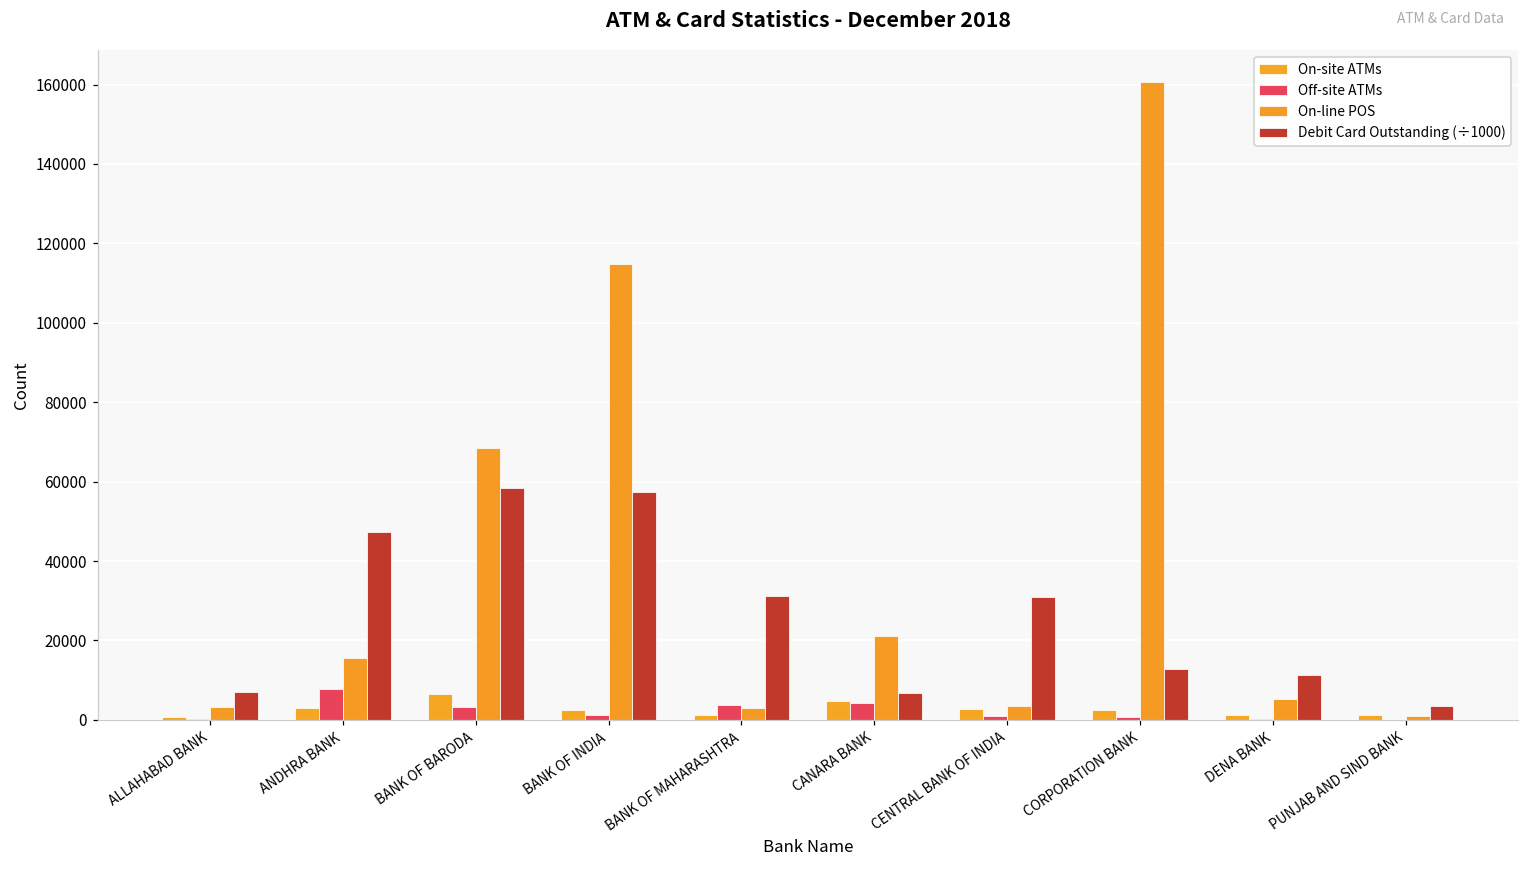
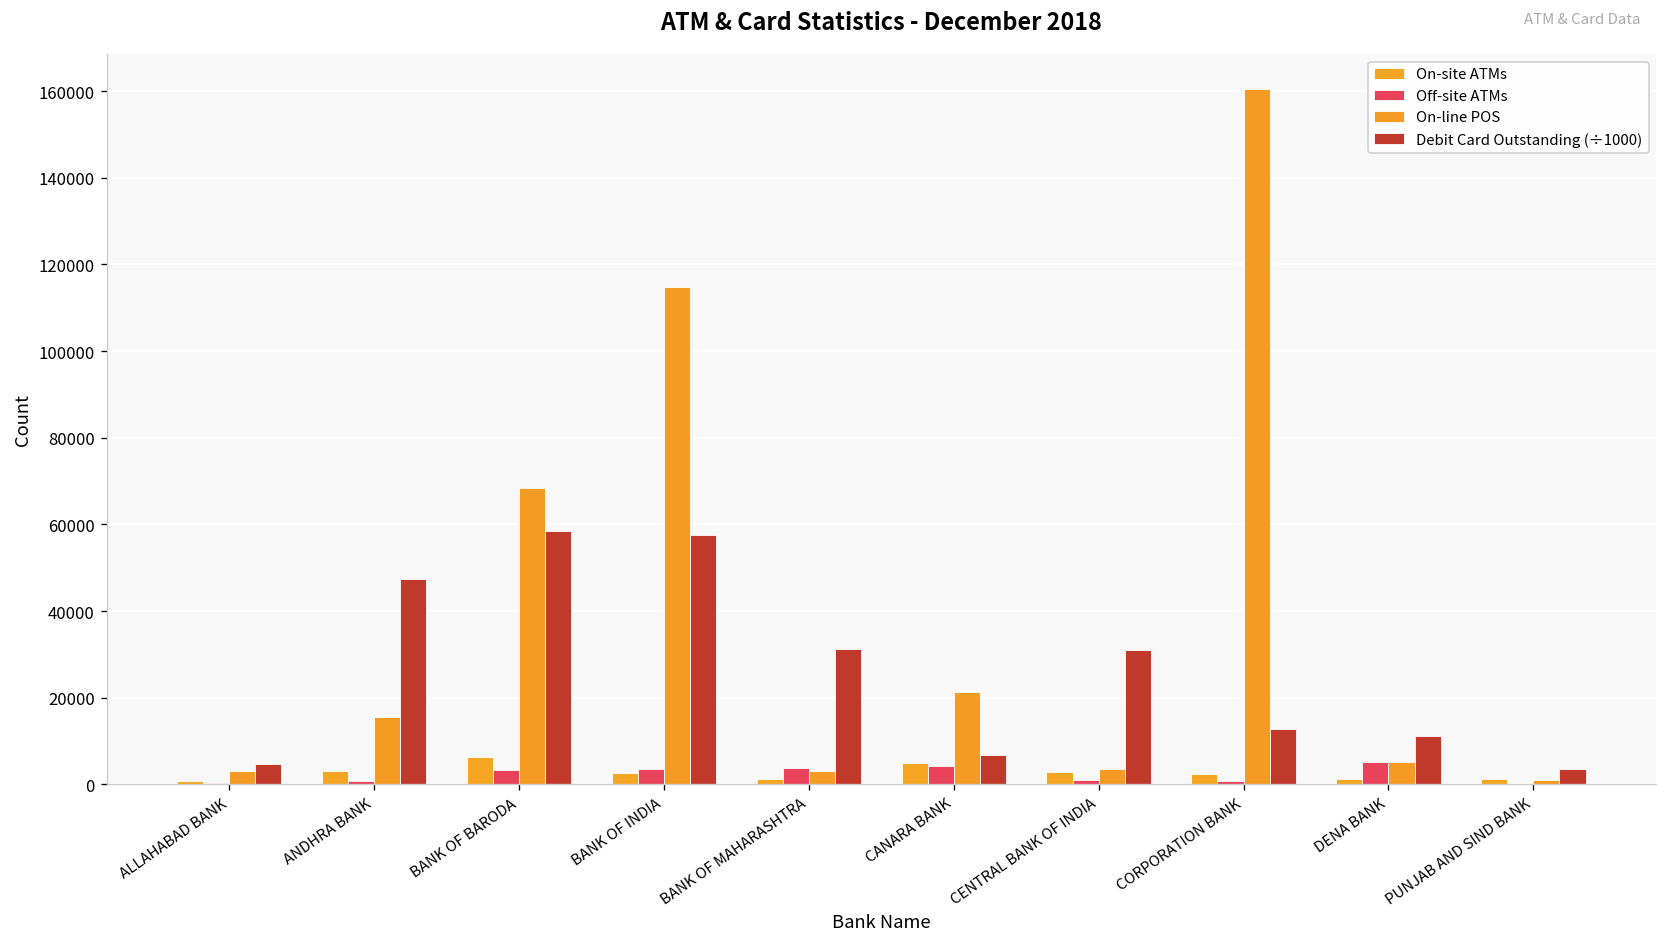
  {
    "Off-site ATMs": {
-     "ANDHRA BANK": 8000,
+     "ANDHRA BANK": 1000,
      "BANK OF BARODA": 3000,
-     "BANK OF INDIA": 1000,
+     "BANK OF INDIA": 4000,
      "BANK OF MAHARASHTRA": 4000,
      "CANARA BANK": 4000,
      "CENTRAL BANK OF INDIA": 1000,
-     "DENA BANK": 0
+     "DENA BANK": 5000
    },
    "Debit Card Outstanding (÷1000)": {
-     "ALLAHABAD BANK": 7000,
+     "ALLAHABAD BANK": 5000,
      "ANDHRA BANK": 47000,
      "BANK OF BARODA": 58000,
      "BANK OF INDIA": 57000,
      "BANK OF MAHARASHTRA": 31000,
      "CANARA BANK": 7000,
      "CENTRAL BANK OF INDIA": 31000,
      "CORPORATION BANK": 13000,
      "DENA BANK": 11000,
      "PUNJAB AND SIND BANK": 4000
    }
  }
